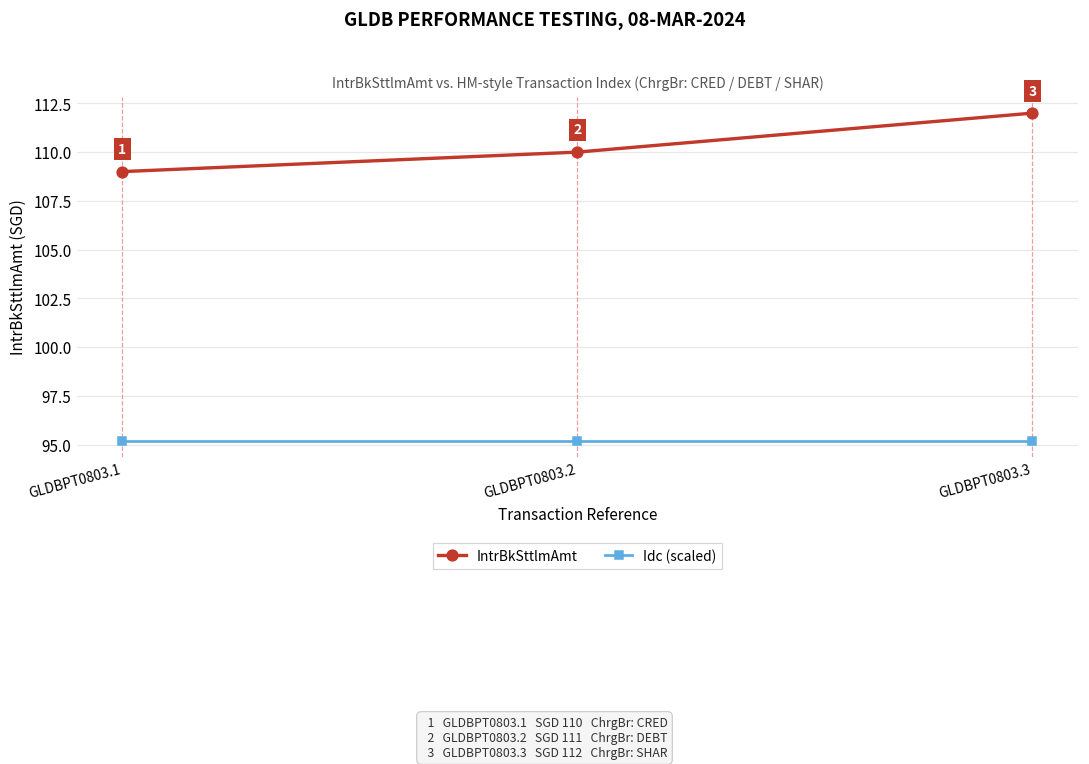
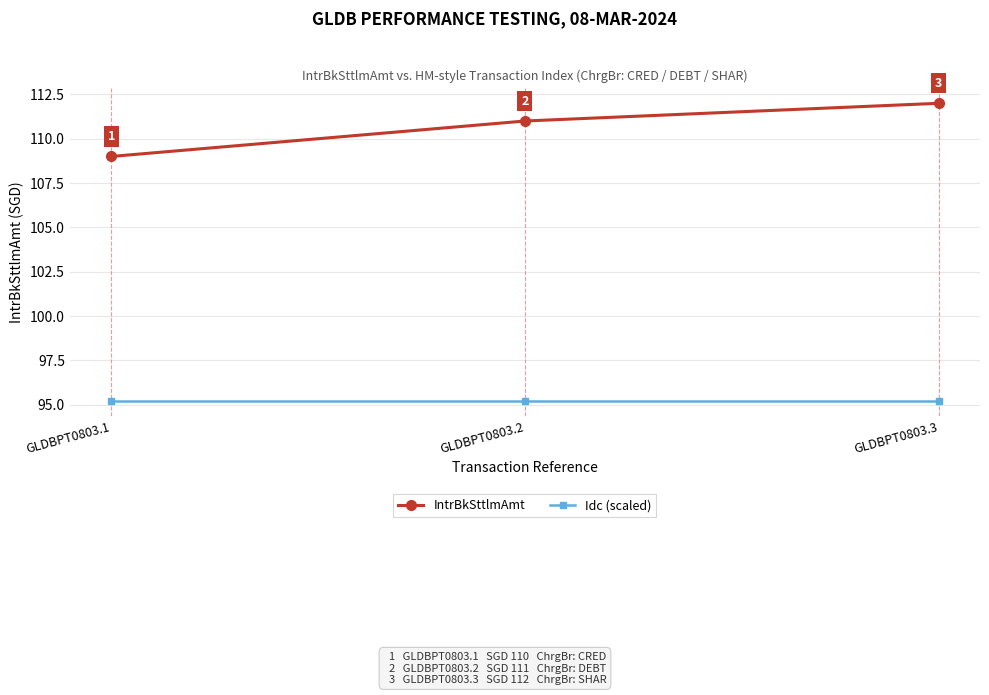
  {
    "IntrBkSttlmAmt": {
-     "GLDBPT0803.2": 110
+     "GLDBPT0803.2": 111
    },
    "Idc (scaled)": {
      "GLDBPT0803.1": 95.2,
      "GLDBPT0803.2": 95.2,
      "GLDBPT0803.3": 95.2
    }
  }
